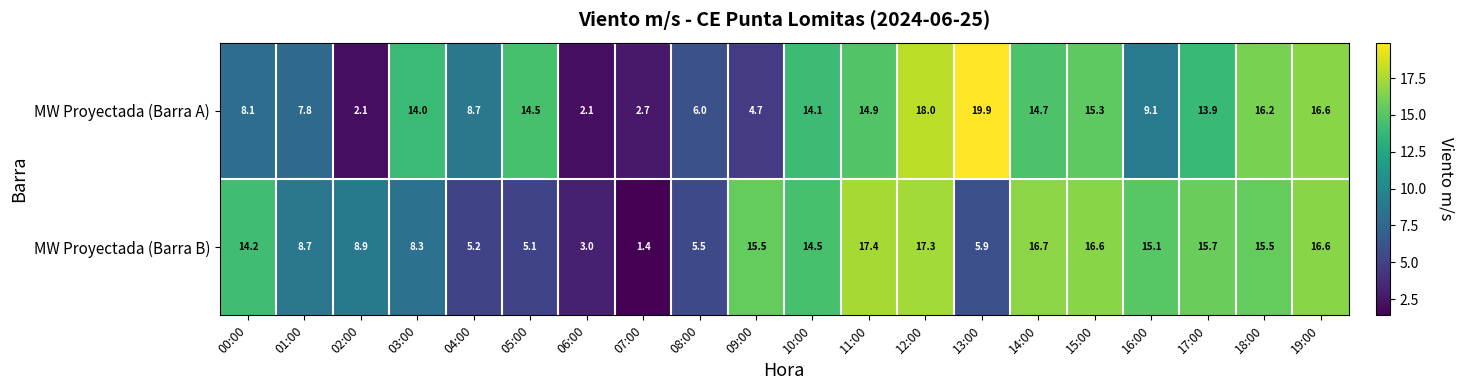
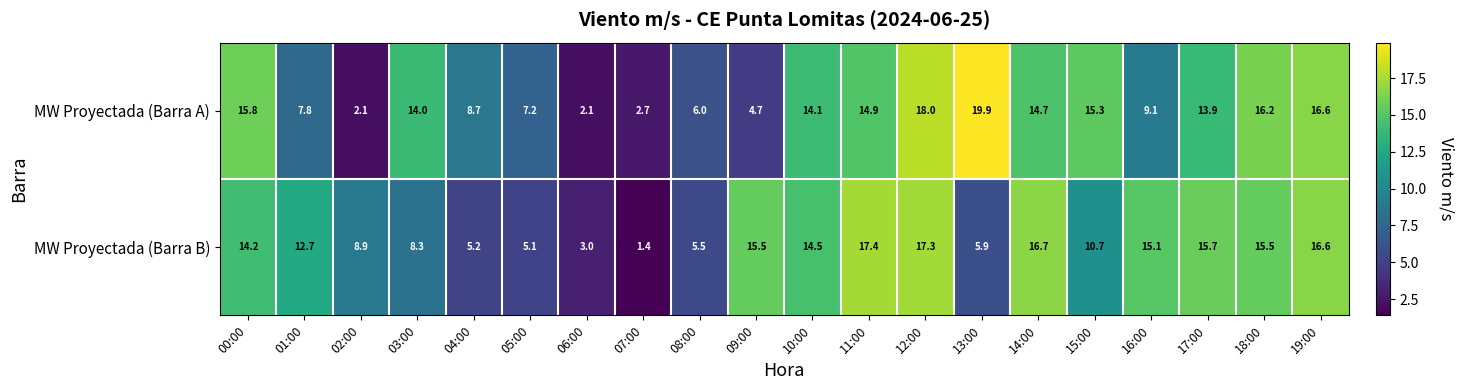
  {
    "MW Proyectada (Barra A)": {
-     "00:00": 8.1,
+     "00:00": 15.8,
      "01:00": 7.8,
      "02:00": 2.1,
      "03:00": 14.0,
      "04:00": 8.7,
-     "05:00": 14.5,
+     "05:00": 7.2,
      "06:00": 2.1,
      "07:00": 2.7,
      "08:00": 6.0,
      "09:00": 4.7,
      "10:00": 14.1,
      "11:00": 14.9,
      "12:00": 18.0,
      "13:00": 19.9,
      "14:00": 14.7,
      "15:00": 15.3,
      "16:00": 9.1,
      "17:00": 13.9,
      "18:00": 16.2,
      "19:00": 16.6
    },
    "MW Proyectada (Barra B)": {
      "00:00": 14.2,
-     "01:00": 8.7,
+     "01:00": 12.7,
      "02:00": 8.9,
      "03:00": 8.3,
      "04:00": 5.2,
      "05:00": 5.1,
      "06:00": 3.0,
      "07:00": 1.4,
      "08:00": 5.5,
      "09:00": 15.5,
      "10:00": 14.5,
      "11:00": 17.4,
      "12:00": 17.3,
      "13:00": 5.9,
      "14:00": 16.7,
-     "15:00": 16.6,
+     "15:00": 10.7,
      "16:00": 15.1,
      "17:00": 15.7,
      "18:00": 15.5,
      "19:00": 16.6
    }
  }
